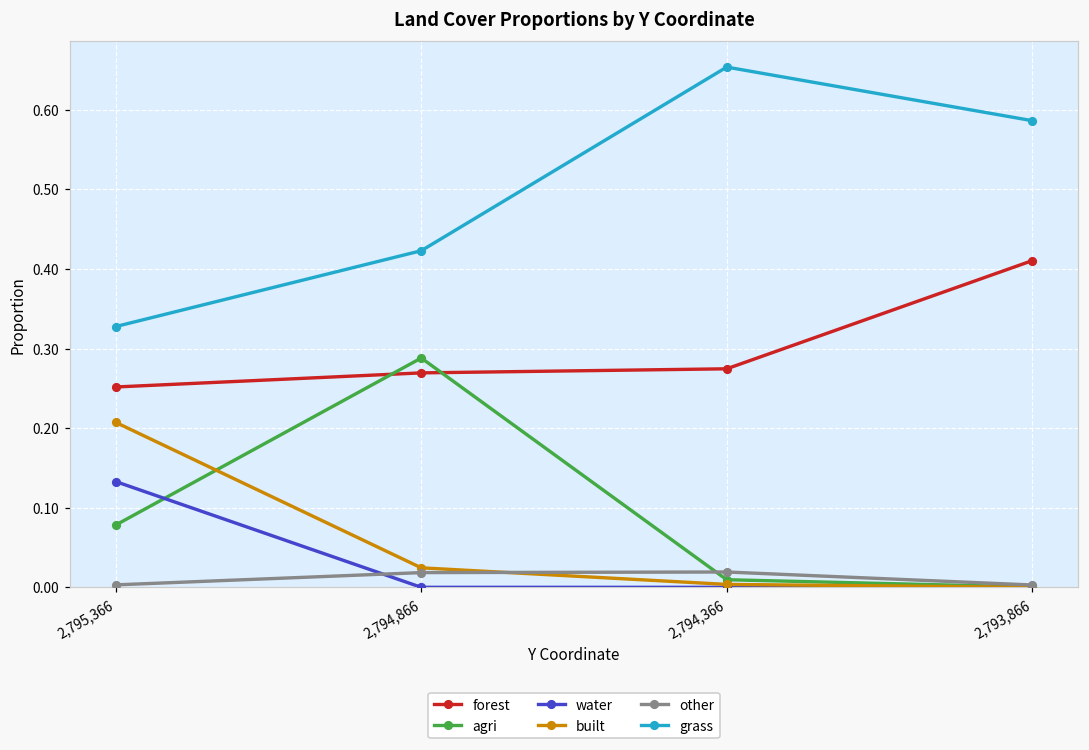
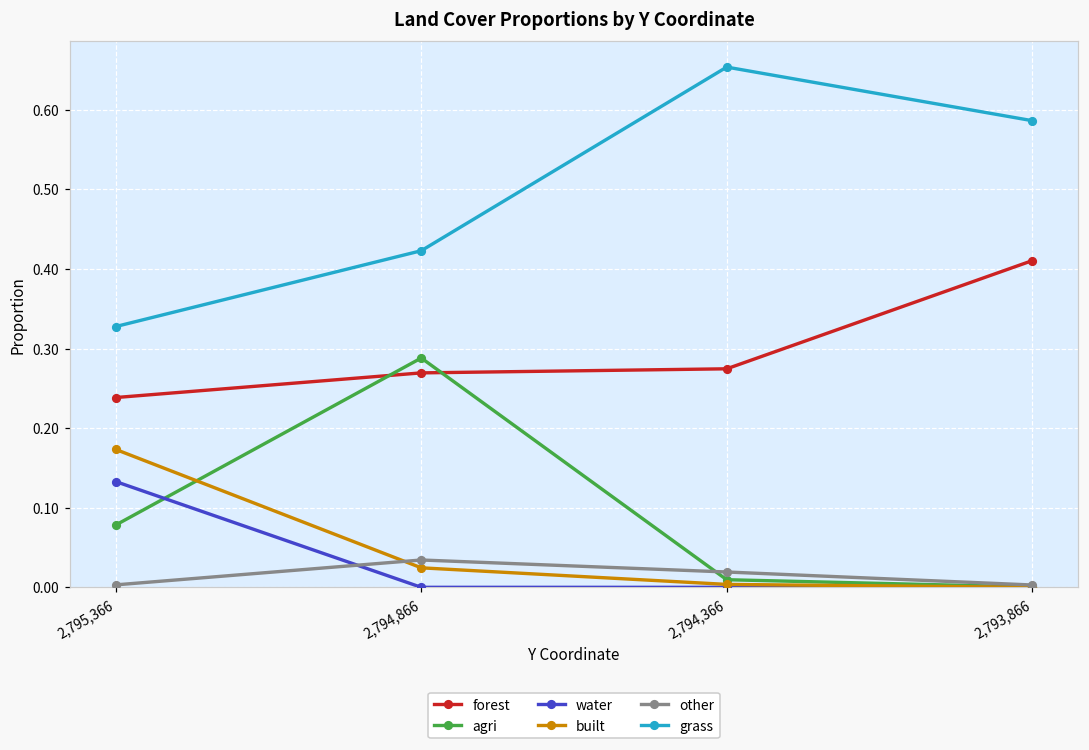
  {
    "forest": {
-     "2,795,366": 0.25,
+     "2,795,366": 0.24,
      "2,794,866": 0.27,
      "2,794,366": 0.27,
      "2,793,866": 0.41
    },
    "agri": {
      "2,795,366": 0.08,
      "2,794,866": 0.29,
      "2,794,366": 0.01
    },
    "water": {
      "2,795,366": 0.13,
      "2,794,866": 0.00,
      "2,794,366": 0.00
    },
    "built": {
-     "2,795,366": 0.21,
+     "2,795,366": 0.17,
      "2,794,866": 0.02,
      "2,794,366": 0.00
    },
    "other": {
      "2,795,366": 0.00,
-     "2,794,866": 0.02,
+     "2,794,866": 0.03,
      "2,794,366": 0.02
    },
    "grass": {
      "2,795,366": 0.33,
      "2,794,866": 0.42,
      "2,794,366": 0.65,
      "2,793,866": 0.59
    }
  }
